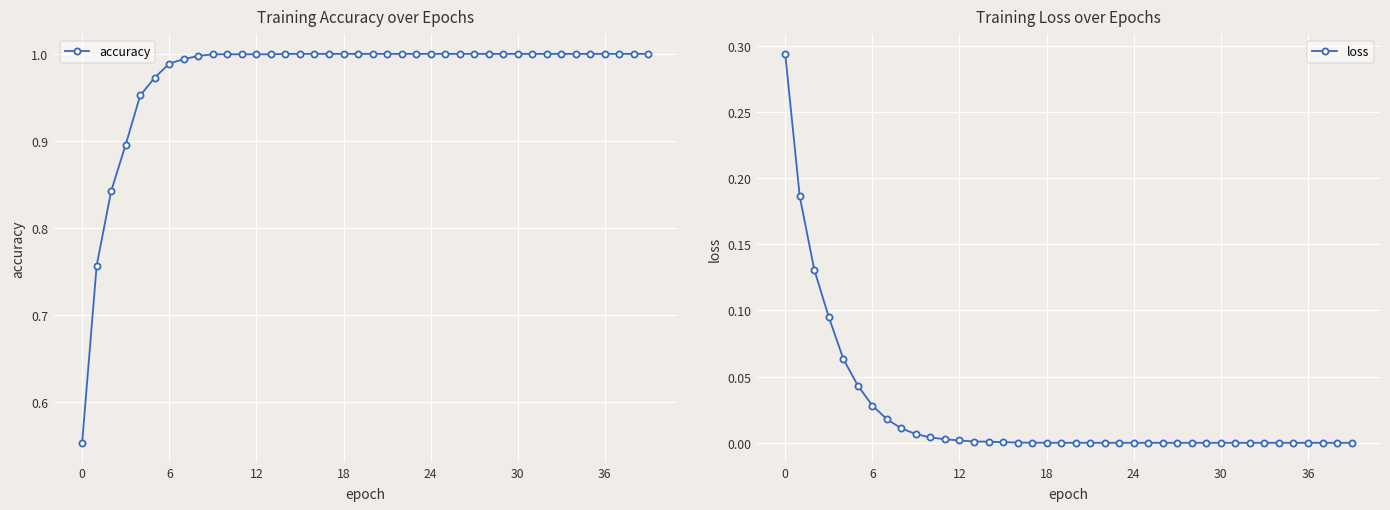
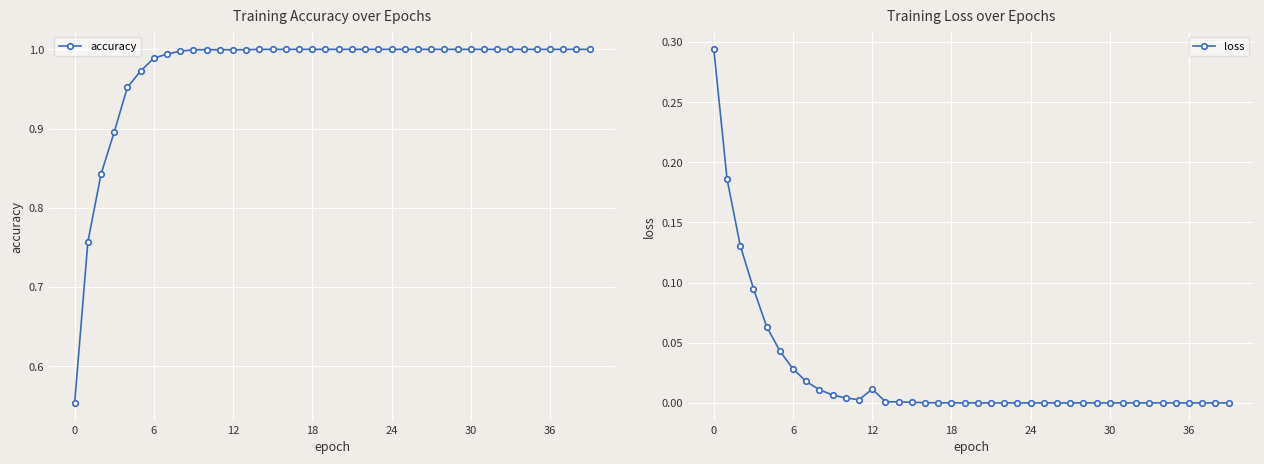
  {
    "Training Accuracy over Epochs": {
      "0": 0.55,
      "6": 0.99,
      "12": 1.00,
      "18": 1.00,
      "24": 1.00,
      "30": 1.00,
      "36": 1.00
    },
    "Training Loss over Epochs": {
      "0": 0.294,
      "6": 0.028,
-     "12": 0.002,
+     "12": 0.012,
      "18": 0.000,
      "24": 0.000,
      "30": 0.000,
      "36": 0.000
    }
  }
